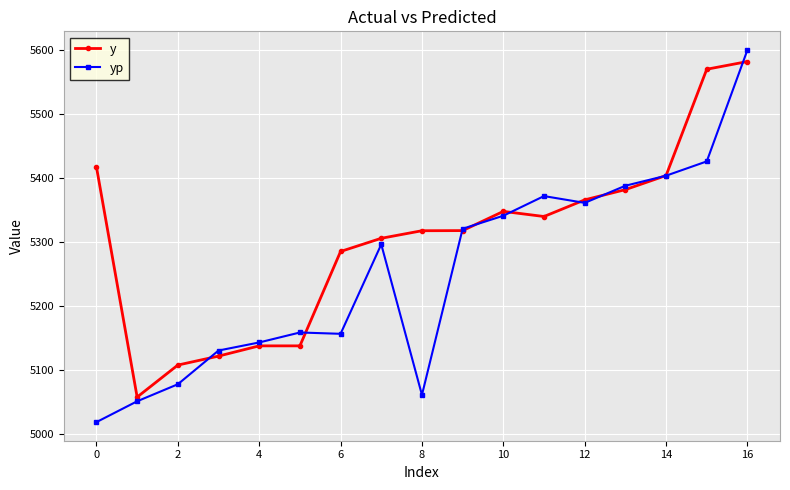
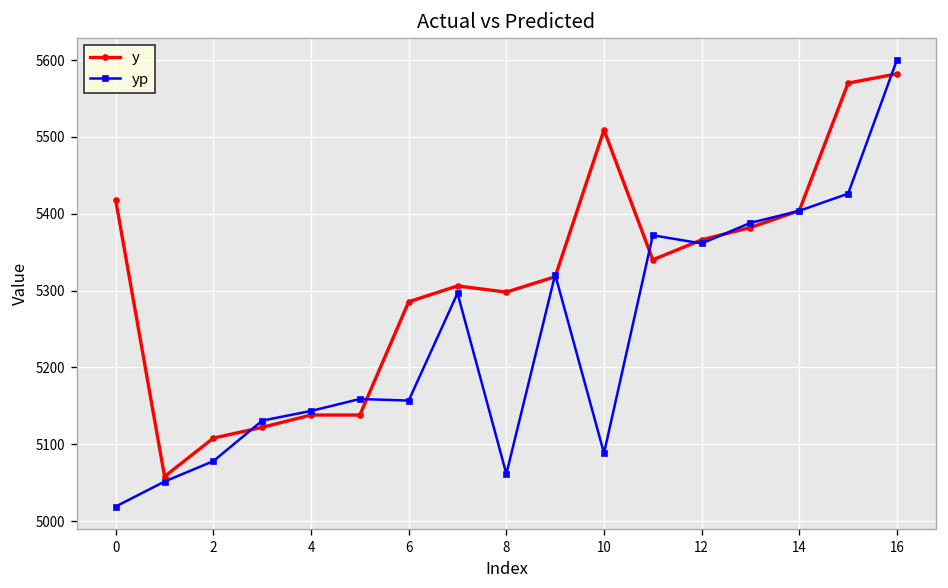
  {
    "y": {
      "0": 5420,
      "2": 5110,
      "4": 5140,
      "6": 5290,
-     "8": 5320,
-     "10": 5350,
+     "8": 5300,
+     "10": 5510,
      "12": 5370,
      "16": 5580
    },
    "yp": {
      "0": 5020,
      "2": 5080,
      "4": 5140,
      "6": 5160,
      "8": 5060,
-     "10": 5340,
+     "10": 5090,
      "12": 5360,
      "16": 5600
    }
  }
